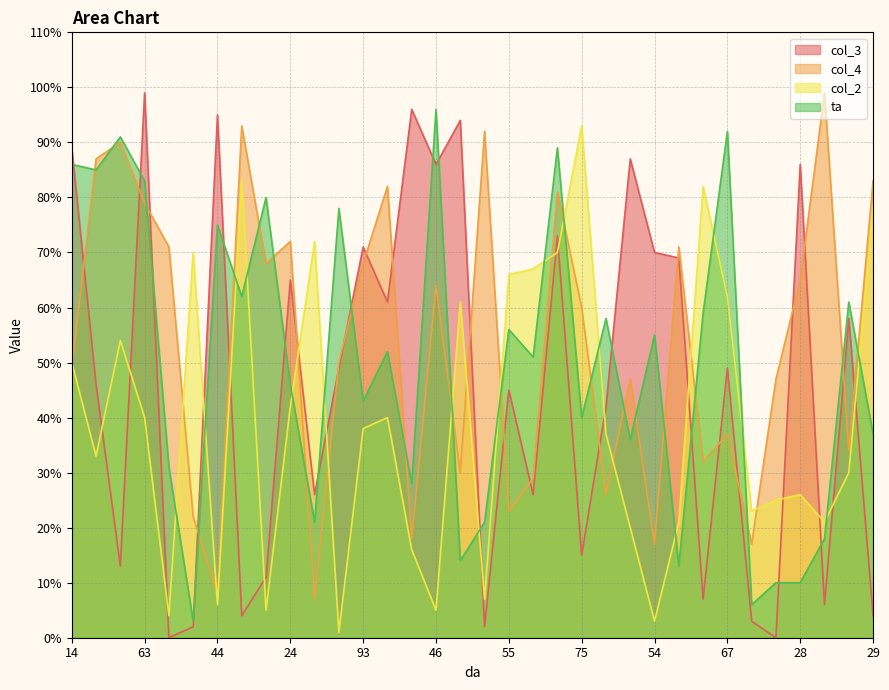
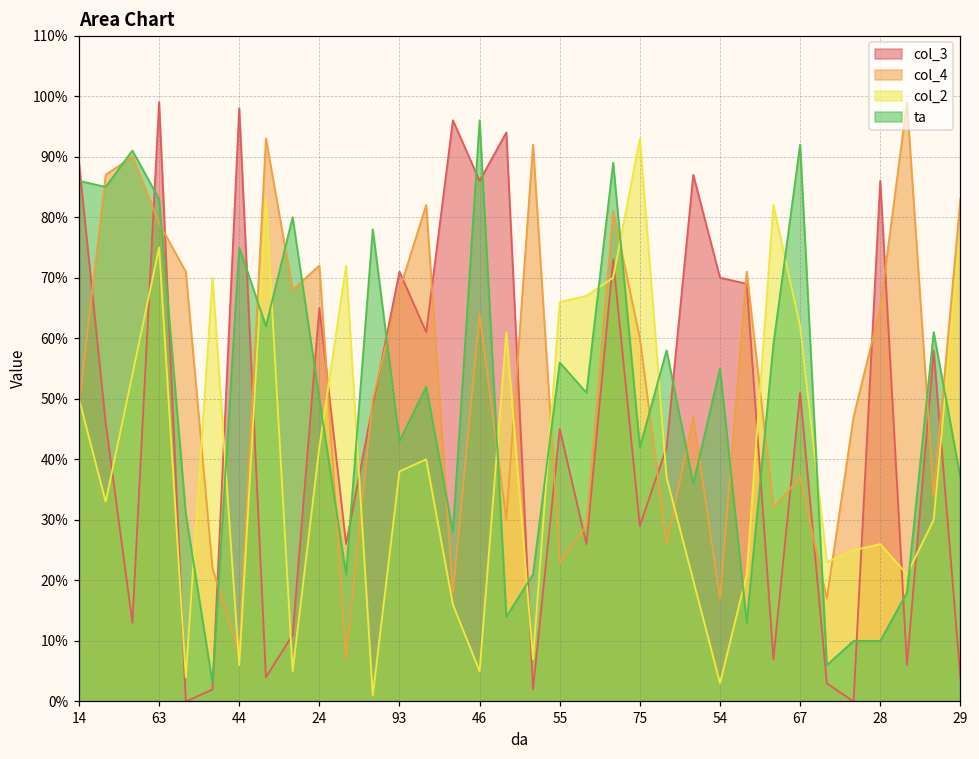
  {
    "col_3": {
      "63": "99%",
-     "44": "95%",
+     "44": "98%",
      "24": "65%",
      "93": "71%",
      "46": "86%",
      "55": "45%",
-     "75": "15%",
+     "75": "29%",
      "54": "70%",
-     "67": "49%"
+     "67": "51%"
    },
    "col_4": {
      "63": "79%",
      "44": "8%",
      "24": "72%",
      "93": "68%",
      "46": "64%",
      "55": "23%",
      "75": "60%",
      "54": "17%",
      "67": "37%"
    },
    "col_2": {
-     "63": "40%",
+     "63": "75%",
      "44": "6%",
      "24": "42%",
      "93": "38%",
      "46": "5%",
      "55": "66%",
      "75": "93%",
      "54": "3%",
      "67": "62%"
    },
    "ta": {
      "63": "83%",
      "44": "75%",
-     "24": "46%",
+     "24": "50%",
      "93": "43%",
      "46": "96%",
      "55": "56%",
-     "75": "40%",
+     "75": "42%",
      "54": "55%",
      "67": "92%"
    }
  }
